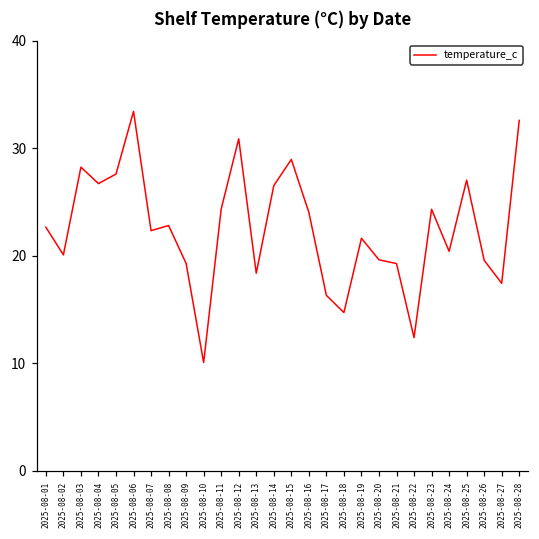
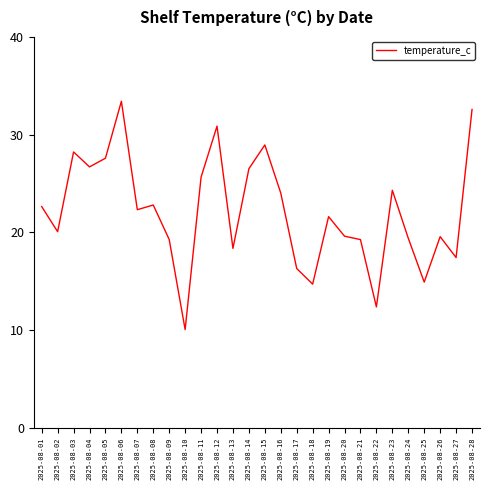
  {
    "2025-08-01": 23,
    "2025-08-02": 20,
    "2025-08-03": 28,
    "2025-08-04": 27,
    "2025-08-05": 28,
    "2025-08-06": 33,
    "2025-08-07": 22,
    "2025-08-08": 23,
    "2025-08-09": 19,
    "2025-08-10": 10,
-   "2025-08-11": 24,
+   "2025-08-11": 26,
    "2025-08-12": 31,
    "2025-08-13": 18,
    "2025-08-14": 27,
    "2025-08-15": 29,
    "2025-08-16": 24,
    "2025-08-17": 16,
    "2025-08-18": 15,
    "2025-08-19": 22,
    "2025-08-20": 20,
    "2025-08-21": 19,
    "2025-08-22": 12,
    "2025-08-23": 24,
-   "2025-08-24": 20,
-   "2025-08-25": 27,
+   "2025-08-24": 19,
+   "2025-08-25": 15,
    "2025-08-26": 20,
    "2025-08-27": 17,
    "2025-08-28": 33
  }
